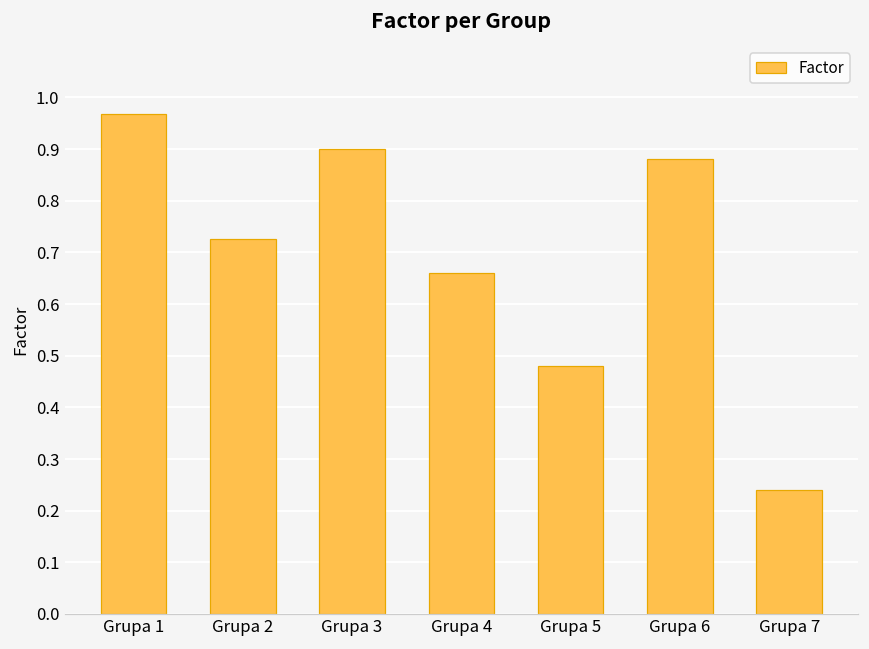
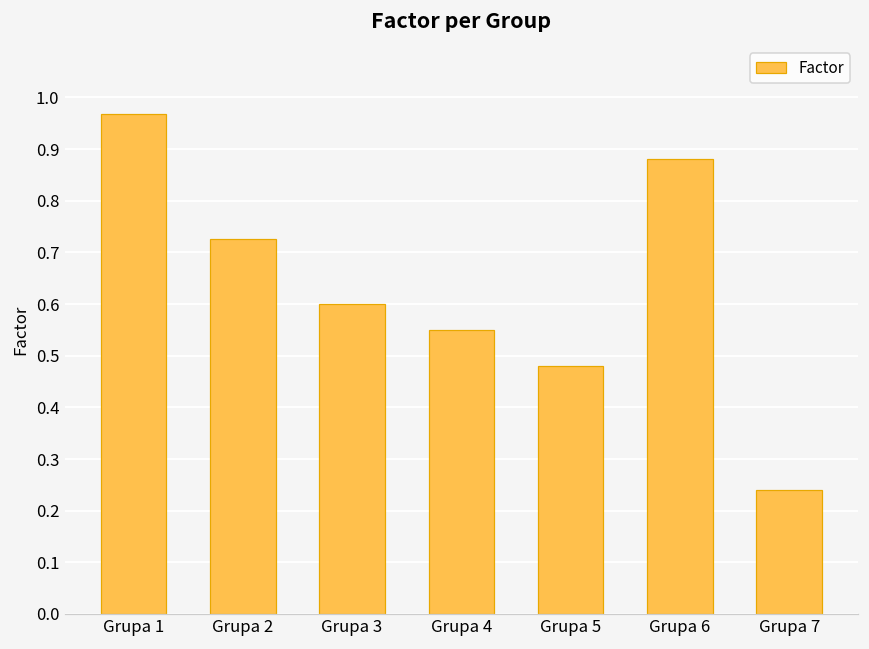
  {
    "Grupa 1": 0.97,
    "Grupa 2": 0.73,
-   "Grupa 3": 0.9,
-   "Grupa 4": 0.66,
+   "Grupa 3": 0.6,
+   "Grupa 4": 0.55,
    "Grupa 5": 0.48,
    "Grupa 6": 0.88,
    "Grupa 7": 0.24
  }
